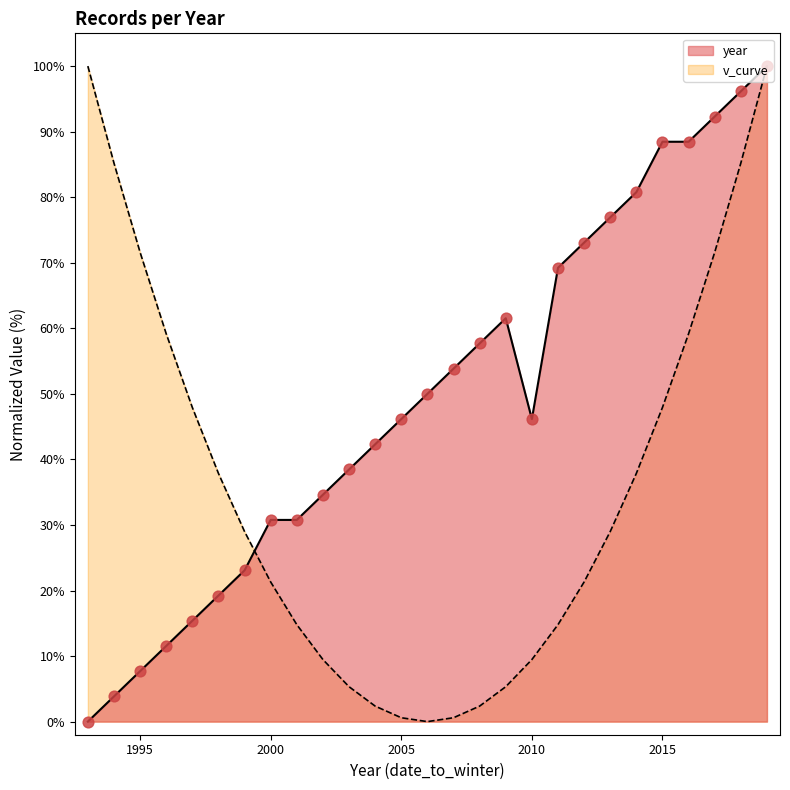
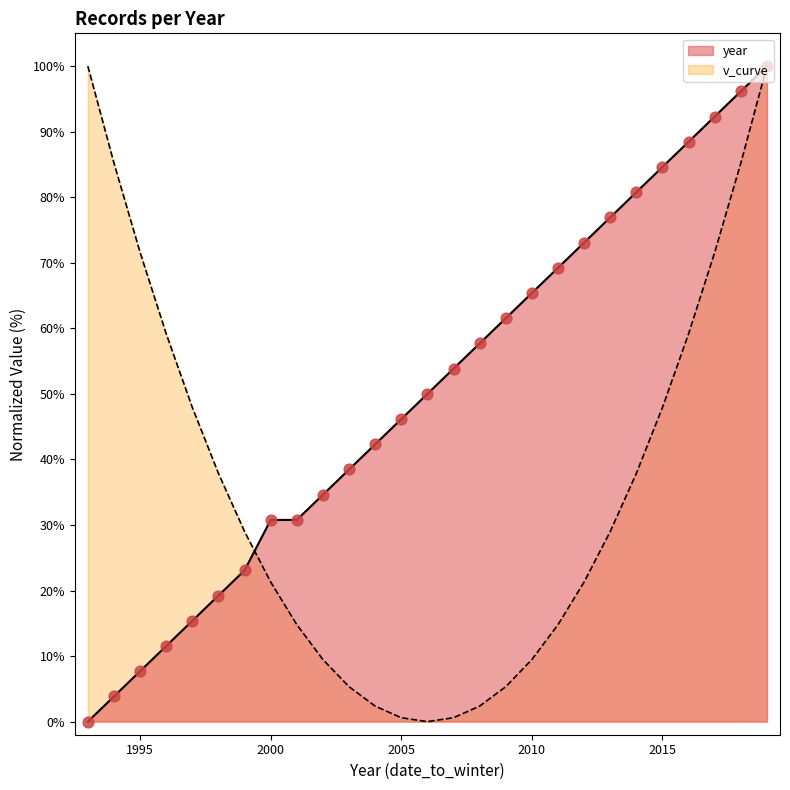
  {
    "year": {
      "1995": "8%",
      "2000": "31%",
      "2005": "46%",
-     "2010": "46%",
-     "2015": "88%"
+     "2010": "65%",
+     "2015": "85%"
    },
    "v_curve": {
      "1995": "72%",
      "2000": "21%",
      "2005": "1%",
      "2010": "9%",
      "2015": "48%"
    }
  }
